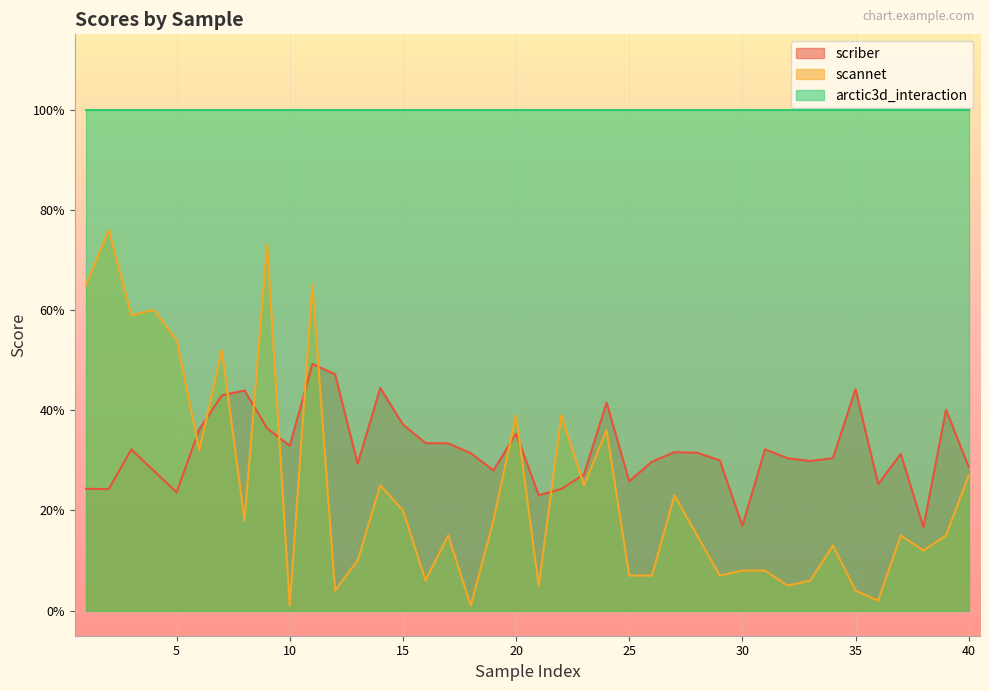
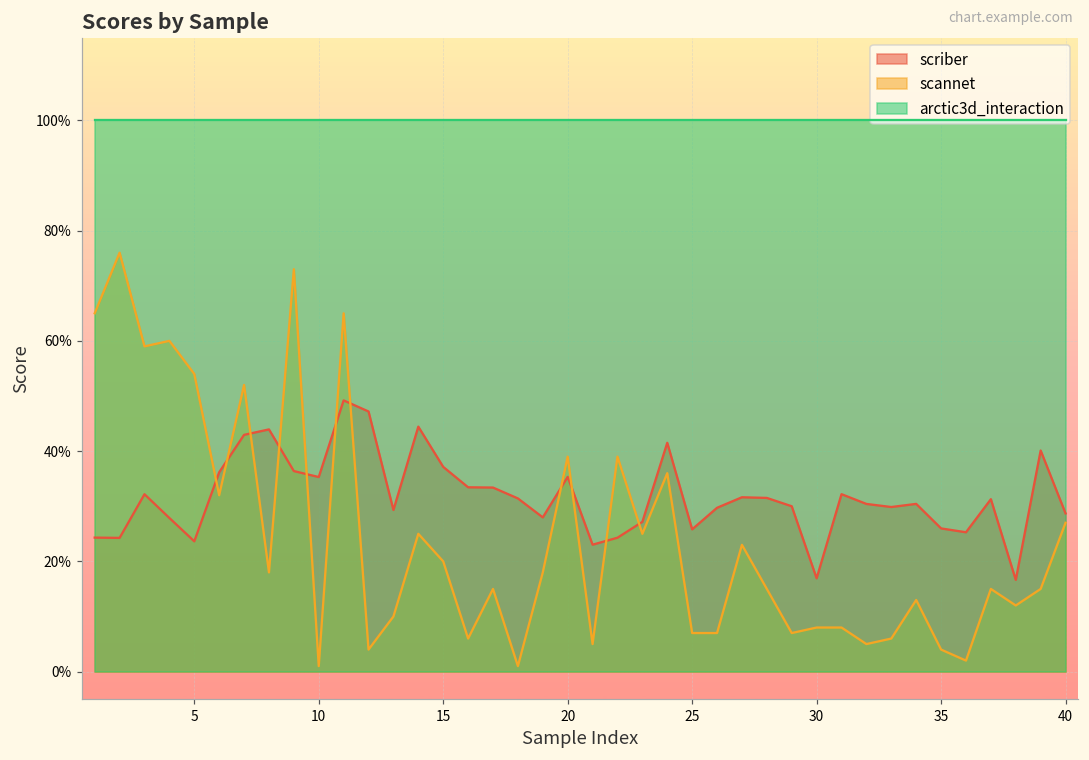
  {
    "scriber": {
      "5": "24%",
-     "10": "33%",
+     "10": "35%",
      "15": "37%",
      "20": "35%",
      "25": "26%",
      "30": "17%",
-     "35": "44%",
+     "35": "26%",
      "40": "29%"
    },
    "scannet": {
      "5": "54%",
      "10": "1%",
      "15": "20%",
      "20": "39%",
      "25": "7%",
      "30": "8%",
      "35": "4%",
      "40": "27%"
    },
    "arctic3d_interaction": {
      "5": "100%",
      "10": "100%",
      "15": "100%",
      "20": "100%",
      "25": "100%",
      "30": "100%",
      "35": "100%",
      "40": "100%"
    }
  }
